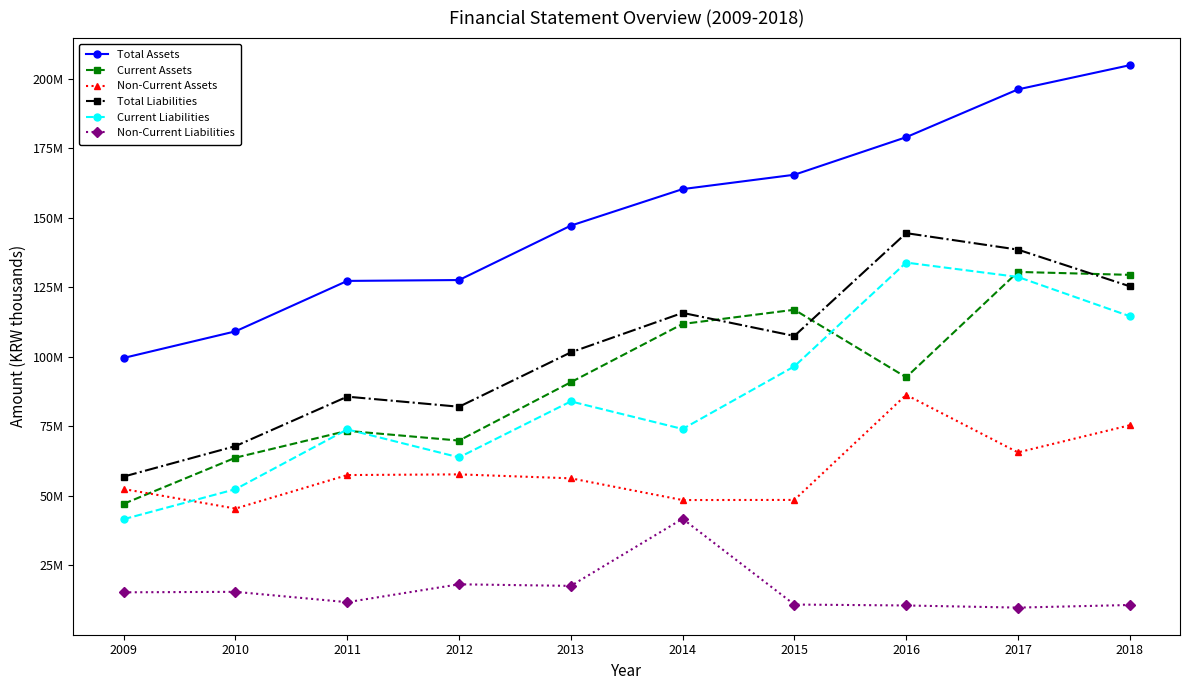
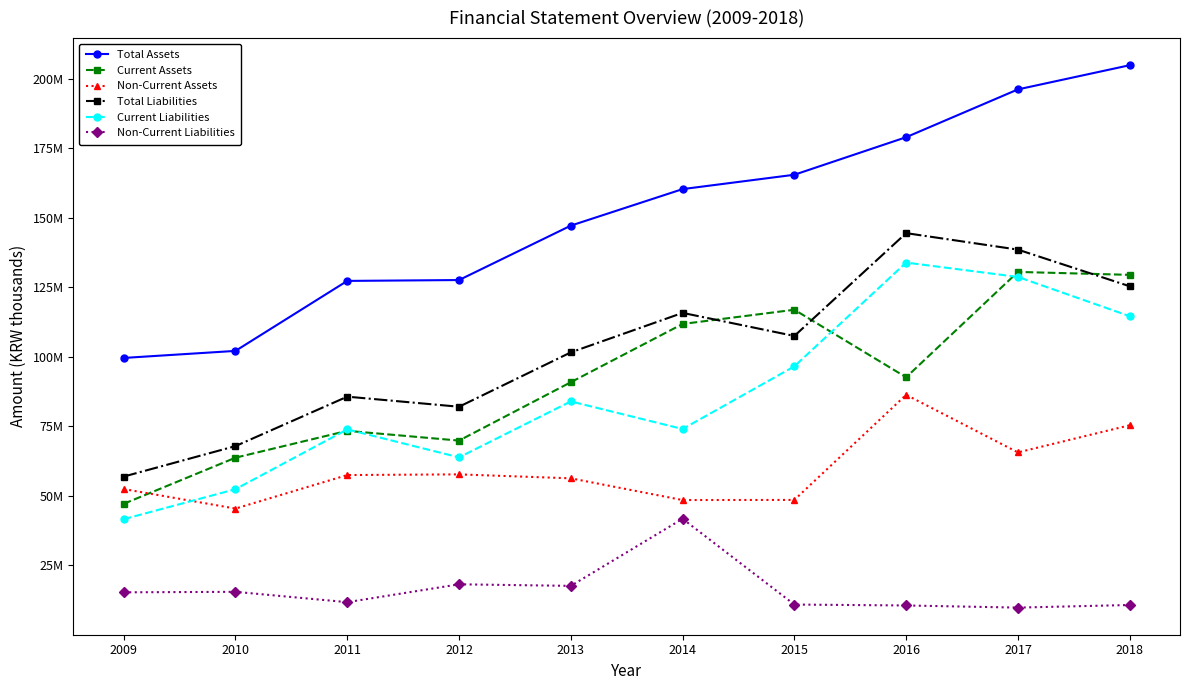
  {
    "Total Assets": {
      "2009": 100000000,
-     "2010": 109000000,
+     "2010": 102000000,
      "2011": 127000000,
      "2012": 128000000,
      "2013": 147000000,
      "2014": 160000000,
      "2015": 165000000,
      "2016": 179000000,
      "2017": 196000000,
      "2018": 205000000
    },
    "Current Assets": {
      "2009": 47000000,
      "2010": 64000000,
      "2012": 70000000,
      "2013": 91000000,
      "2014": 112000000,
      "2015": 117000000,
      "2016": 93000000,
      "2017": 130000000,
      "2018": 129000000
    },
    "Non-Current Assets": {
      "2009": 52000000,
      "2010": 45000000,
      "2011": 57000000,
      "2012": 58000000,
      "2013": 56000000,
      "2014": 48000000,
      "2015": 49000000,
      "2016": 86000000,
      "2017": 66000000,
      "2018": 75000000
    },
    "Total Liabilities": {
      "2009": 57000000,
      "2010": 68000000,
      "2011": 86000000,
      "2012": 82000000,
      "2013": 102000000,
      "2014": 116000000,
      "2015": 107000000,
      "2016": 144000000,
      "2017": 138000000,
      "2018": 125000000
    },
    "Current Liabilities": {
      "2009": 42000000,
      "2010": 52000000,
      "2012": 64000000,
      "2013": 84000000,
      "2014": 74000000,
      "2015": 97000000,
      "2016": 134000000,
      "2017": 129000000,
      "2018": 115000000
    },
    "Non-Current Liabilities": {
      "2009": 15000000,
      "2010": 15000000,
      "2011": 12000000,
      "2012": 18000000,
      "2013": 18000000,
      "2014": 42000000,
      "2015": 11000000,
      "2016": 11000000,
      "2017": 10000000,
      "2018": 11000000
    }
  }
